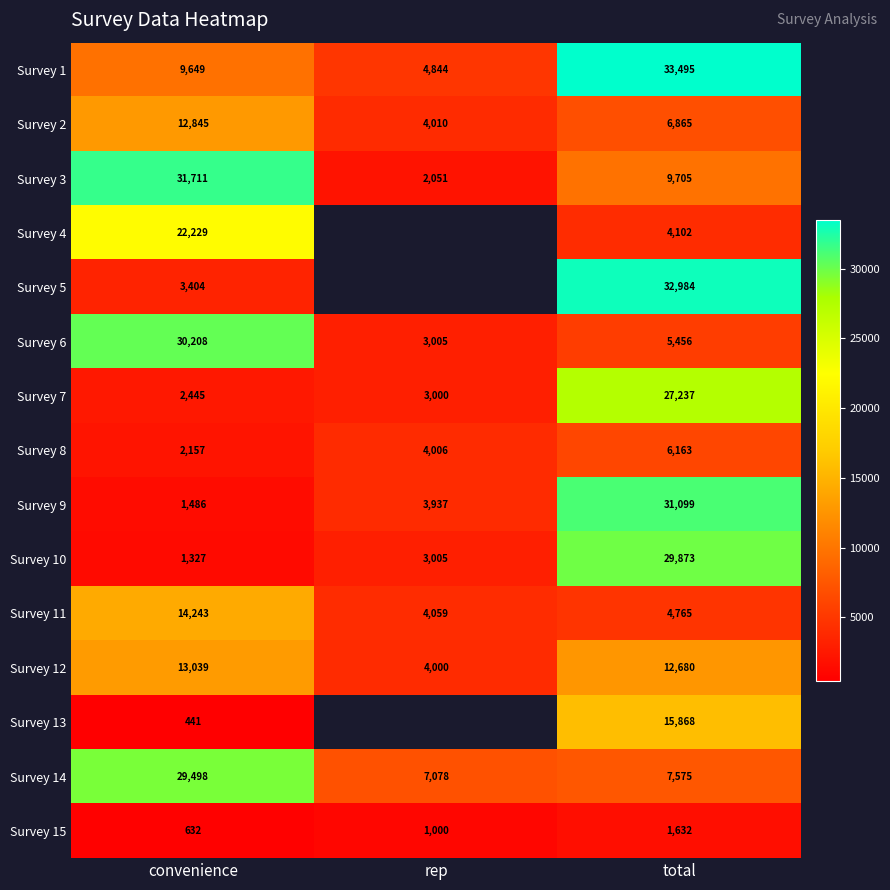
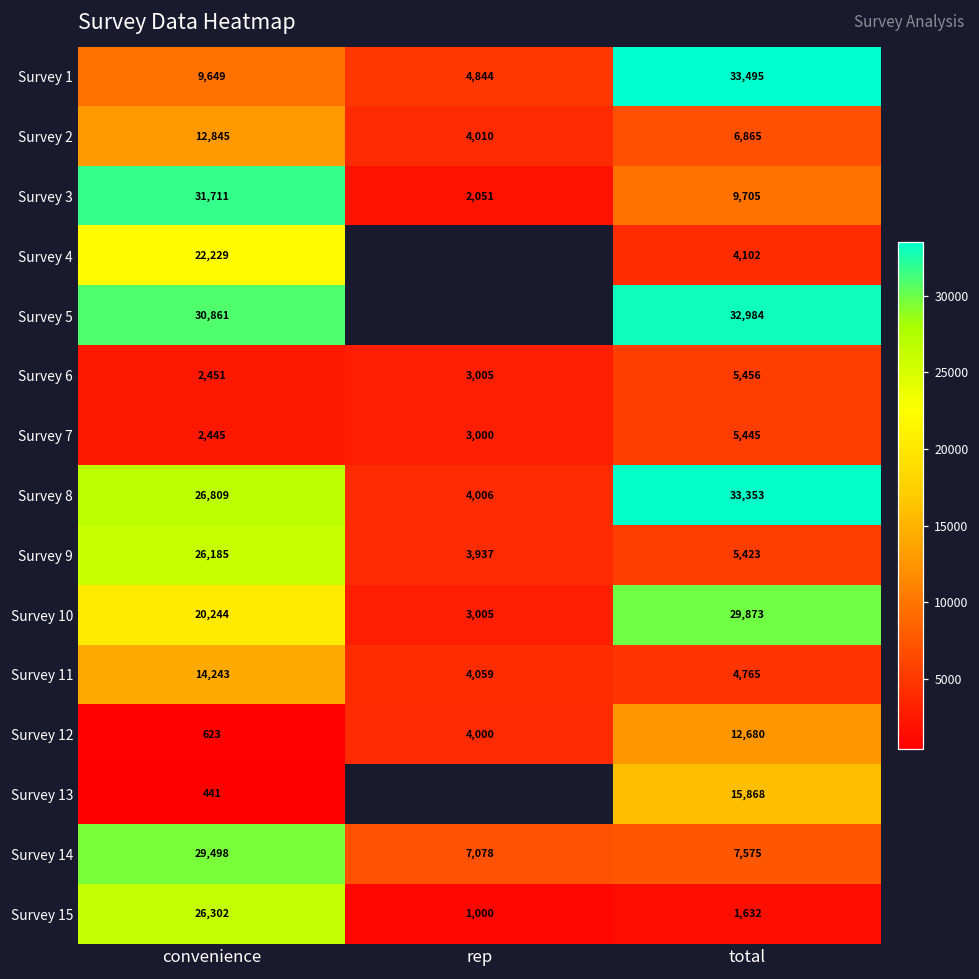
  {
    "Survey 1": {
      "convenience": "9,649",
      "rep": "4,844",
      "total": "33,495"
    },
    "Survey 2": {
      "convenience": "12,845",
      "rep": "4,010",
      "total": "6,865"
    },
    "Survey 3": {
      "convenience": "31,711",
      "rep": "2,051",
      "total": "9,705"
    },
    "Survey 4": {
      "convenience": "22,229",
      "total": "4,102"
    },
    "Survey 5": {
-     "convenience": "3,404",
+     "convenience": "30,861",
      "total": "32,984"
    },
    "Survey 6": {
-     "convenience": "30,208",
+     "convenience": "2,451",
      "rep": "3,005",
      "total": "5,456"
    },
    "Survey 7": {
      "convenience": "2,445",
      "rep": "3,000",
-     "total": "27,237"
+     "total": "5,445"
    },
    "Survey 8": {
-     "convenience": "2,157",
+     "convenience": "26,809",
      "rep": "4,006",
-     "total": "6,163"
+     "total": "33,353"
    },
    "Survey 9": {
-     "convenience": "1,486",
+     "convenience": "26,185",
      "rep": "3,937",
-     "total": "31,099"
+     "total": "5,423"
    },
    "Survey 10": {
-     "convenience": "1,327",
+     "convenience": "20,244",
      "rep": "3,005",
      "total": "29,873"
    },
    "Survey 11": {
      "convenience": "14,243",
      "rep": "4,059",
      "total": "4,765"
    },
    "Survey 12": {
-     "convenience": "13,039",
+     "convenience": "623",
      "rep": "4,000",
      "total": "12,680"
    },
    "Survey 13": {
      "convenience": "441",
      "total": "15,868"
    },
    "Survey 14": {
      "convenience": "29,498",
      "rep": "7,078",
      "total": "7,575"
    },
    "Survey 15": {
-     "convenience": "632",
+     "convenience": "26,302",
      "rep": "1,000",
      "total": "1,632"
    }
  }
